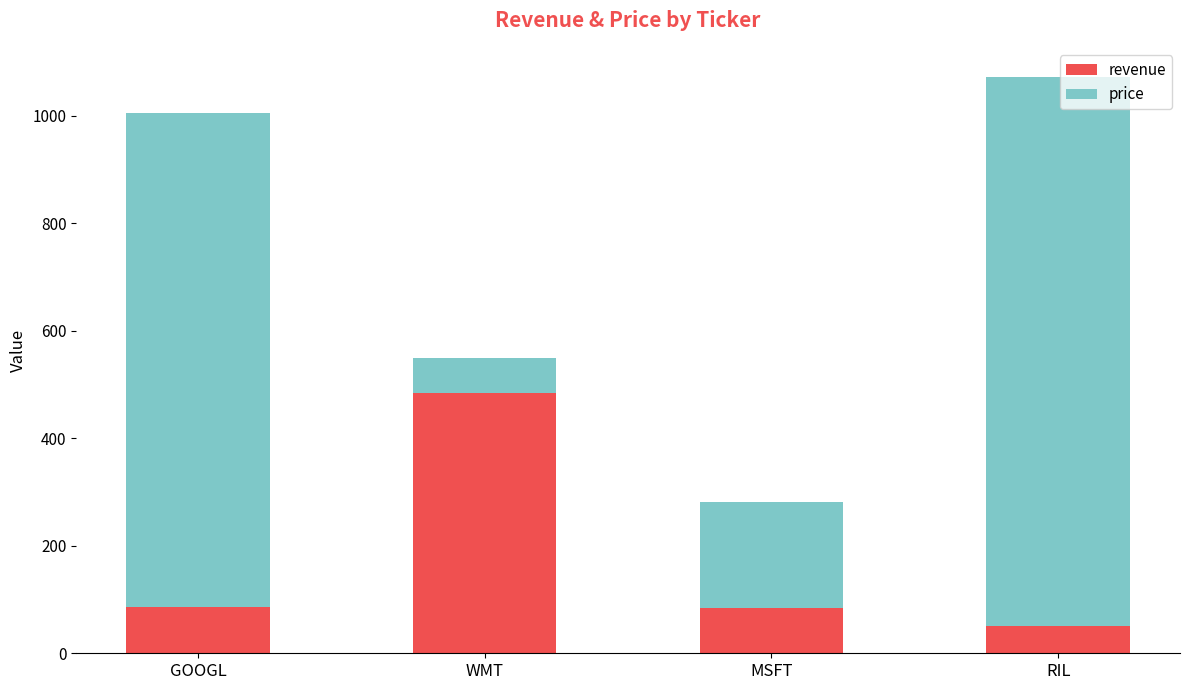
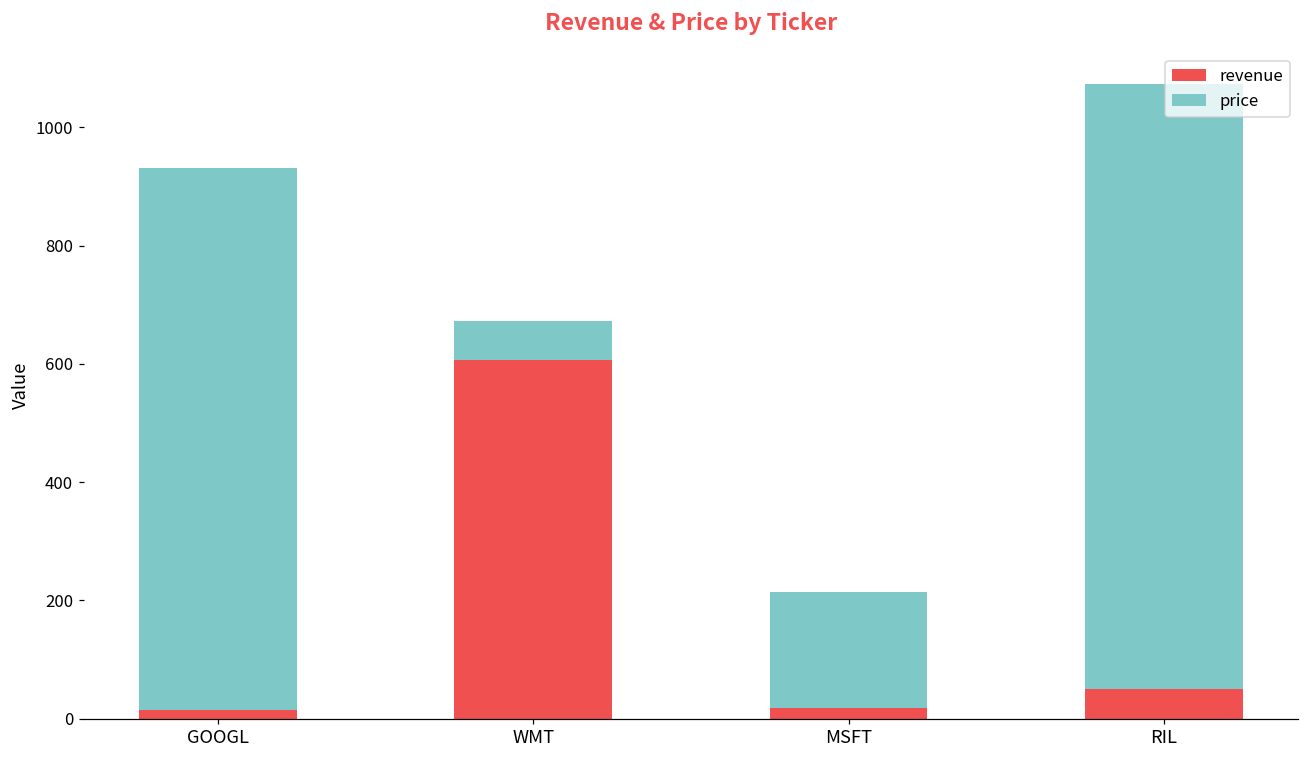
  {
    "revenue": {
-     "GOOGL": 90,
-     "WMT": 480,
-     "MSFT": 90,
+     "GOOGL": 10,
+     "WMT": 610,
+     "MSFT": 20,
      "RIL": 50
    },
    "price": {
      "GOOGL": 920,
      "WMT": 70,
      "MSFT": 200,
      "RIL": 1020
    }
  }
